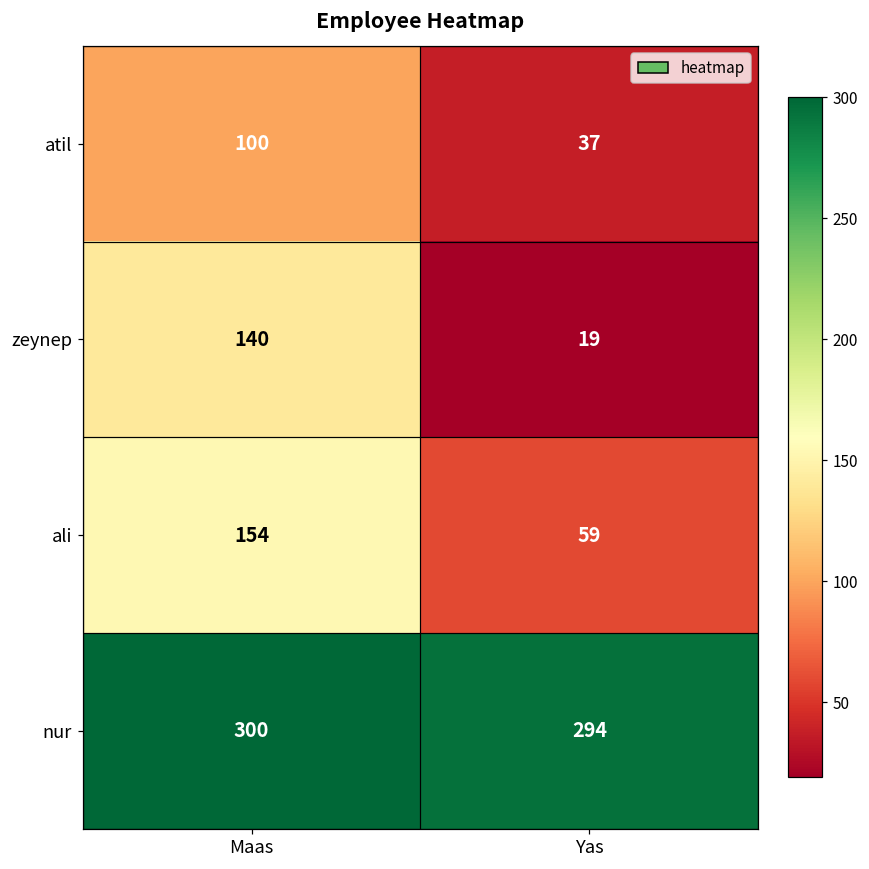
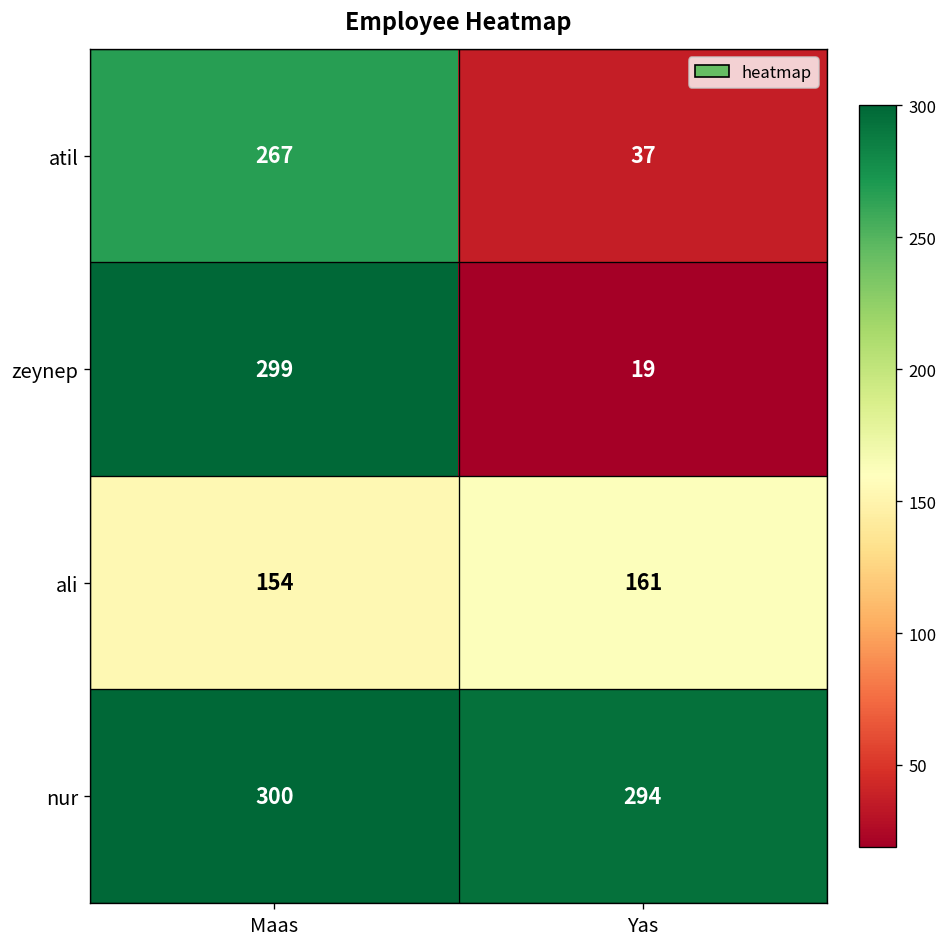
  {
    "atil": {
-     "Maas": 100,
+     "Maas": 267,
      "Yas": 37
    },
    "zeynep": {
-     "Maas": 140,
+     "Maas": 299,
      "Yas": 19
    },
    "ali": {
      "Maas": 154,
-     "Yas": 59
+     "Yas": 161
    },
    "nur": {
      "Maas": 300,
      "Yas": 294
    }
  }
